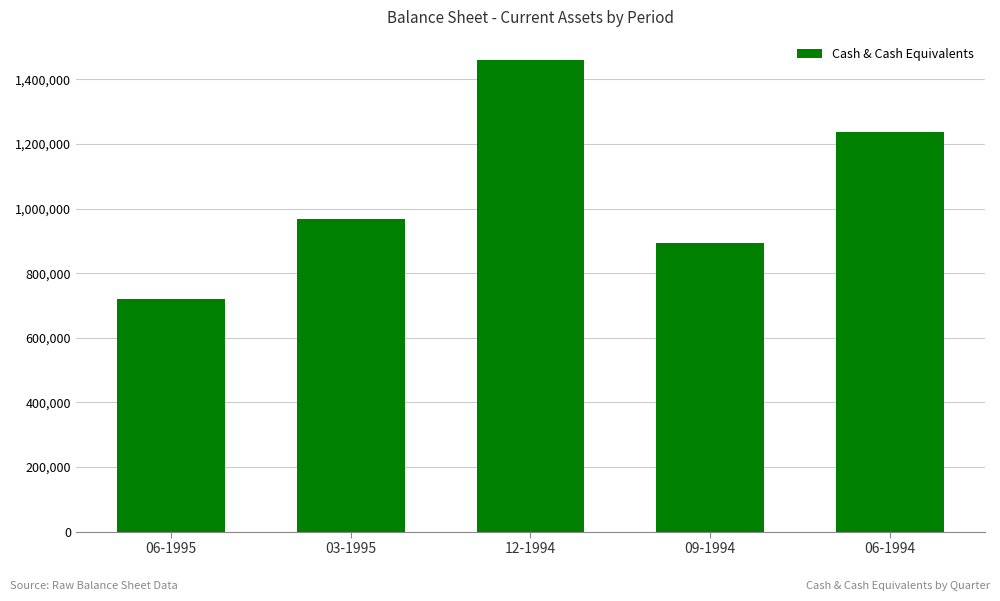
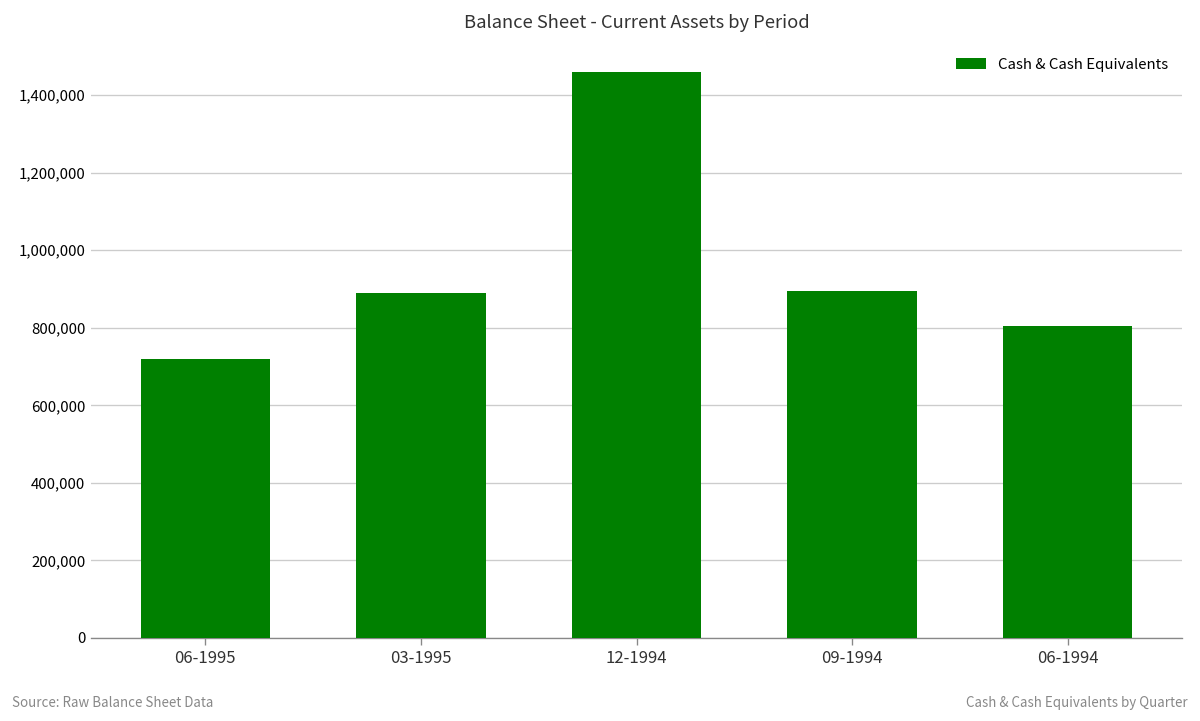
  {
    "06-1995": "720,000",
-   "03-1995": "970,000",
+   "03-1995": "890,000",
    "12-1994": "1,460,000",
    "09-1994": "890,000",
-   "06-1994": "1,240,000"
+   "06-1994": "800,000"
  }
